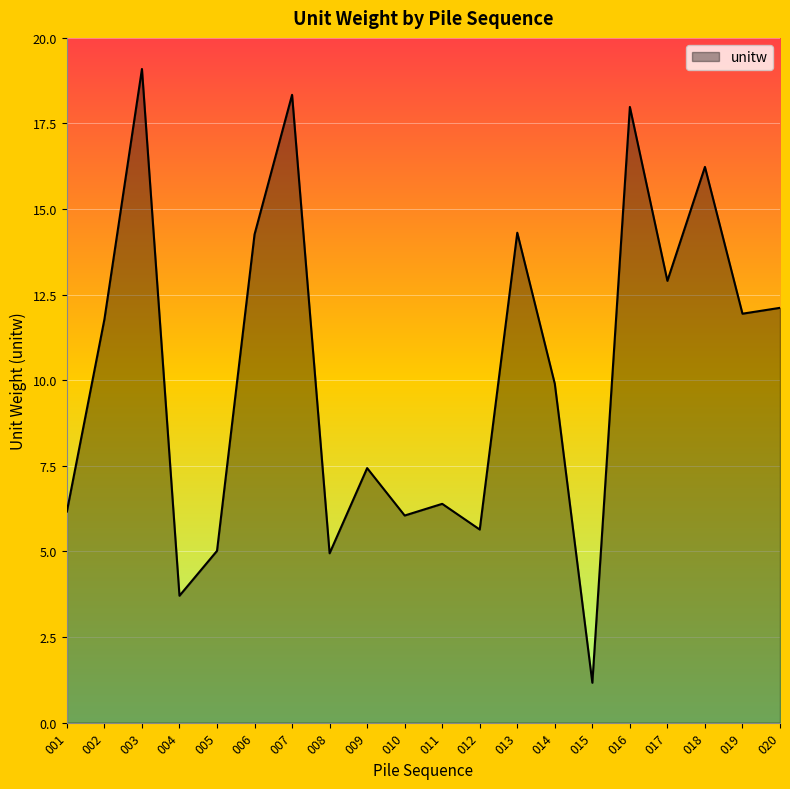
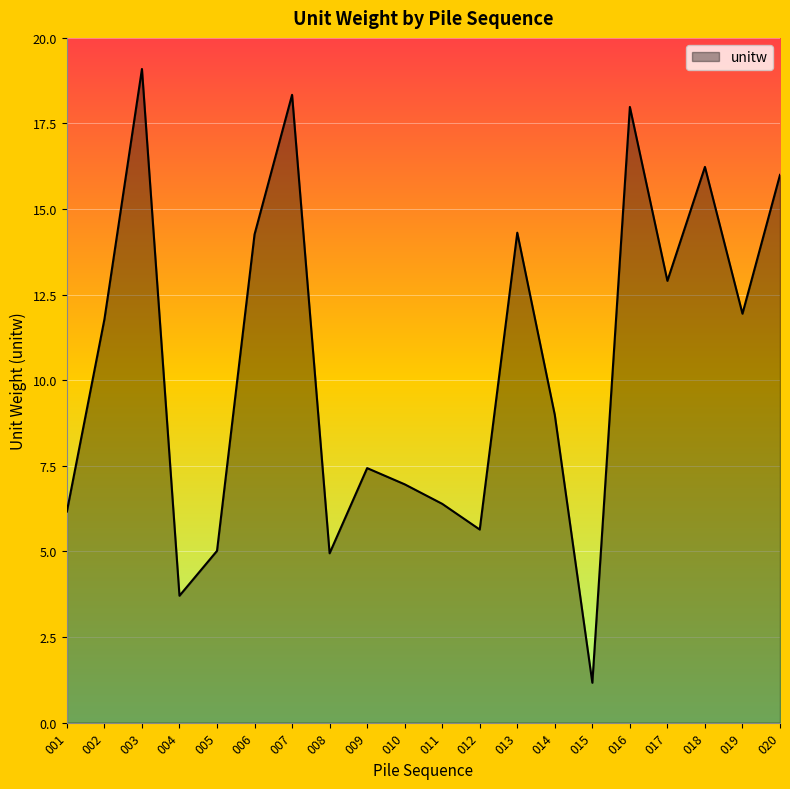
  {
    "001": 6.2,
    "002": 11.8,
    "003": 19.1,
    "004": 3.7,
    "005": 5.0,
    "006": 14.3,
    "007": 18.3,
    "008": 4.9,
    "009": 7.4,
-   "010": 6.1,
+   "010": 7.0,
    "011": 6.4,
    "012": 5.6,
    "013": 14.3,
-   "014": 9.9,
+   "014": 9.0,
    "015": 1.2,
    "016": 18.0,
    "017": 12.9,
    "018": 16.2,
    "019": 11.9,
-   "020": 12.1
+   "020": 16.0
  }
